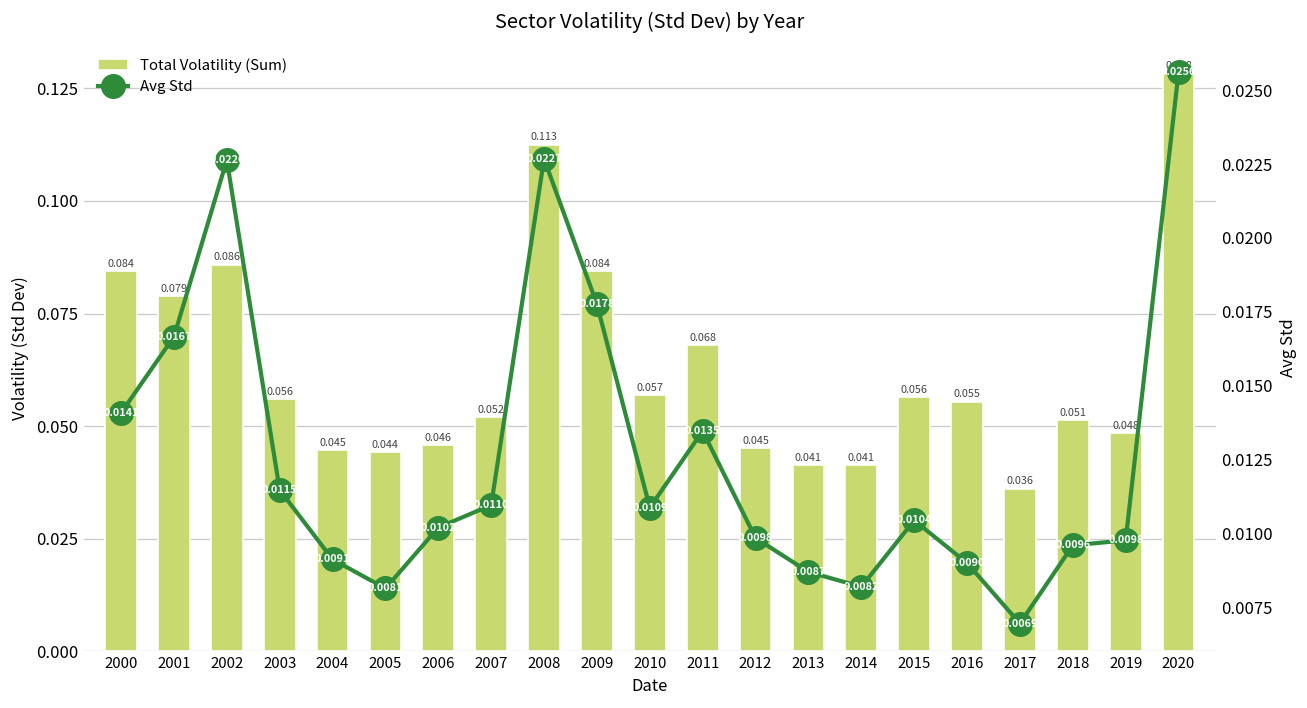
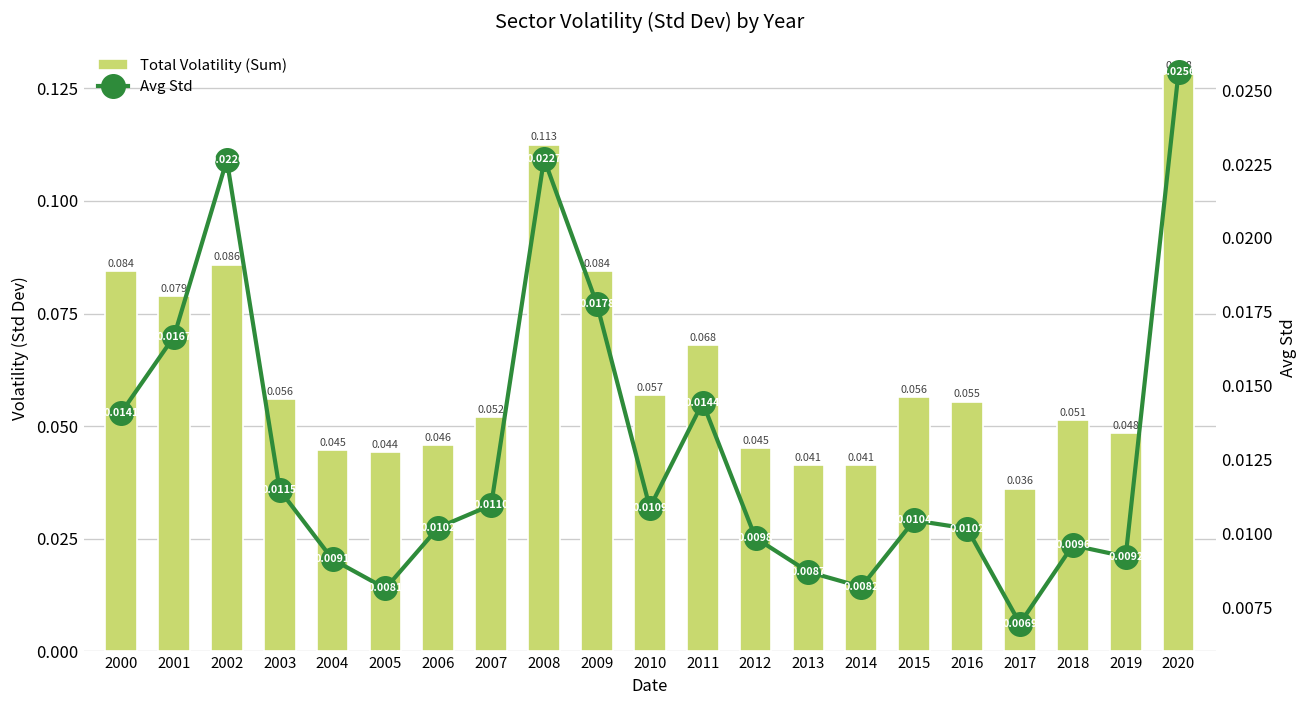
  {
    "Total Volatility (Sum)": {
      "2000": 0.084,
      "2001": 0.079,
      "2002": 0.086,
      "2003": 0.056,
      "2004": 0.045,
      "2005": 0.044,
      "2006": 0.046,
      "2007": 0.052,
      "2008": 0.113,
      "2009": 0.084,
      "2010": 0.057,
      "2011": 0.068,
      "2012": 0.045,
      "2013": 0.041,
      "2014": 0.041,
      "2015": 0.056,
      "2016": 0.055,
      "2017": 0.036,
      "2018": 0.051,
      "2019": 0.048
    },
    "Avg Std": {
      "2000": 0.0141,
      "2001": 0.0167,
      "2002": 0.0226,
      "2003": 0.0115,
      "2004": 0.0091,
      "2005": 0.0081,
      "2006": 0.0102,
      "2007": 0.0110,
      "2008": 0.0227,
      "2009": 0.0178,
      "2010": 0.0109,
-     "2011": 0.0135,
+     "2011": 0.0144,
      "2012": 0.0098,
      "2013": 0.0087,
      "2014": 0.0082,
      "2015": 0.0104,
-     "2016": 0.0090,
+     "2016": 0.0102,
      "2017": 0.0069,
      "2018": 0.0096,
-     "2019": 0.0098
+     "2019": 0.0092
    }
  }
